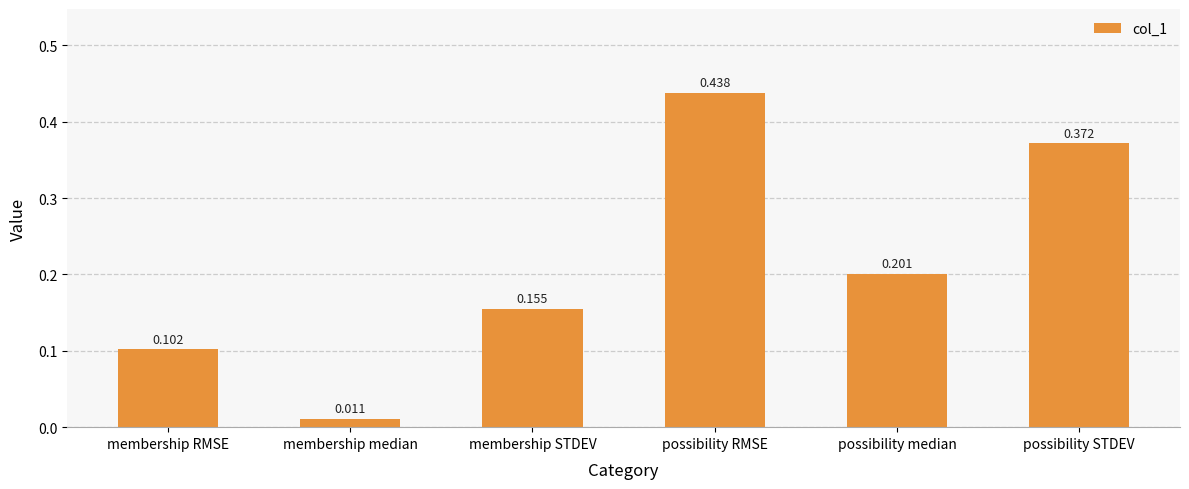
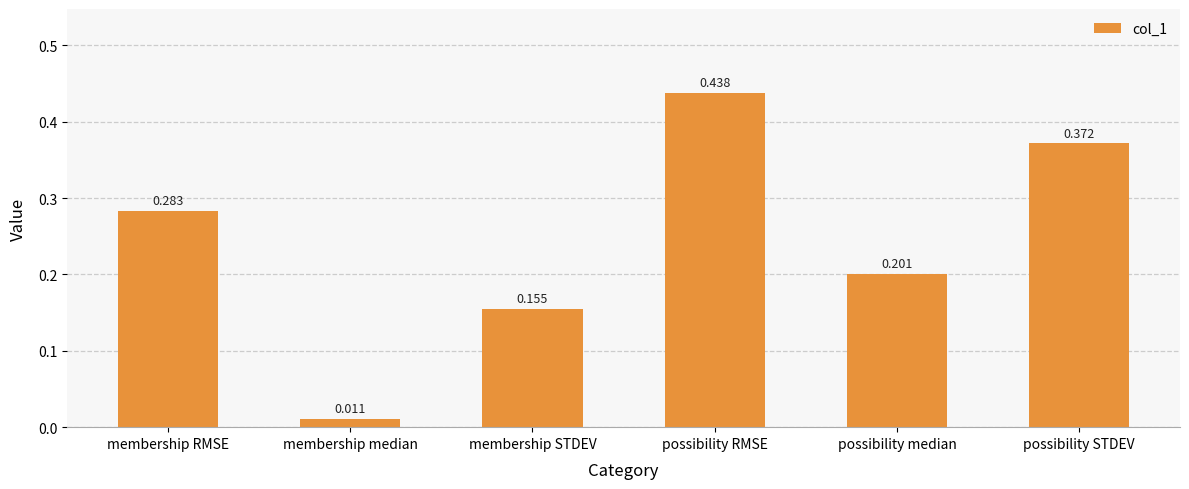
  {
-   "membership RMSE": 0.102,
+   "membership RMSE": 0.283,
    "membership median": 0.011,
    "membership STDEV": 0.155,
    "possibility RMSE": 0.438,
    "possibility median": 0.201,
    "possibility STDEV": 0.372
  }
